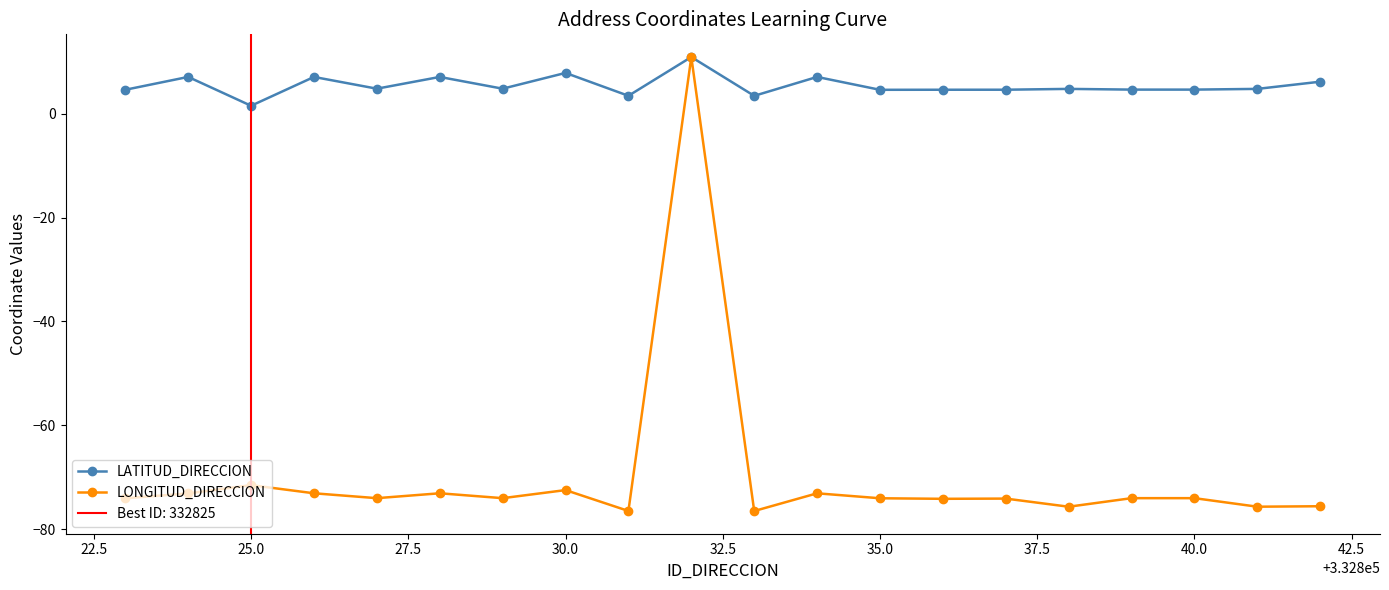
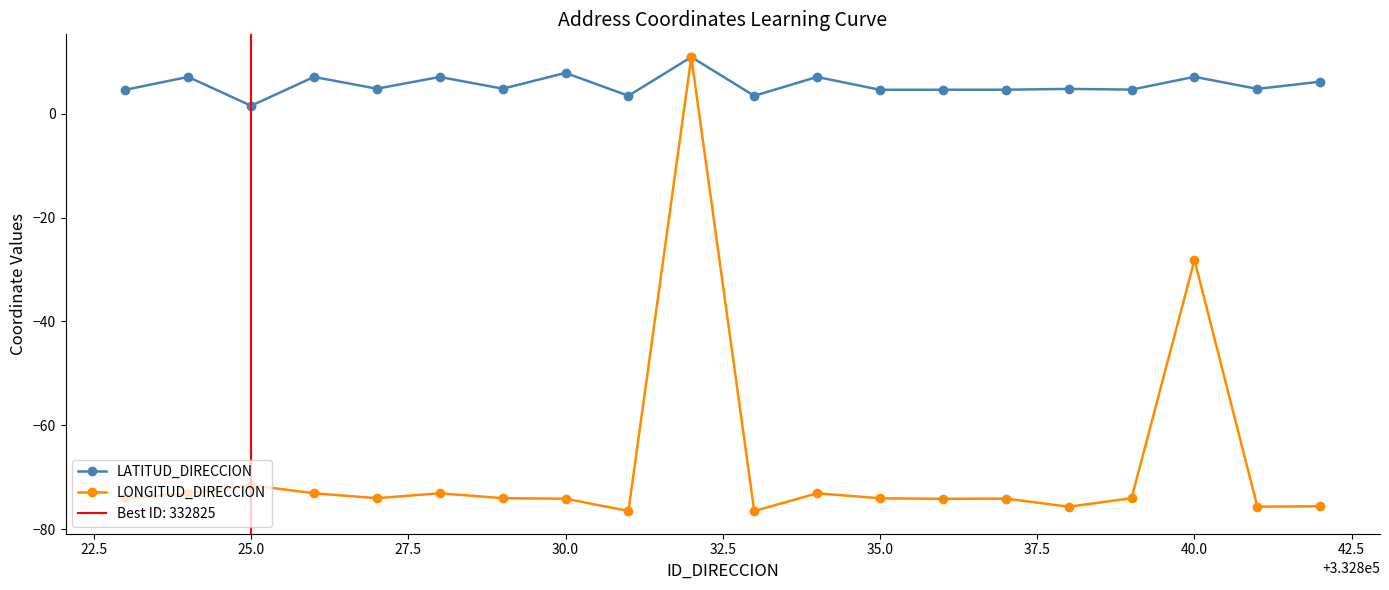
  {
    "LATITUD_DIRECCION": {
      "25.0": 2,
      "30.0": 8,
      "35.0": 5,
-     "40.0": 5
+     "40.0": 7
    },
    "LONGITUD_DIRECCION": {
-     "30.0": -72,
+     "30.0": -74,
      "35.0": -74,
-     "40.0": -74
+     "40.0": -28
    }
  }
